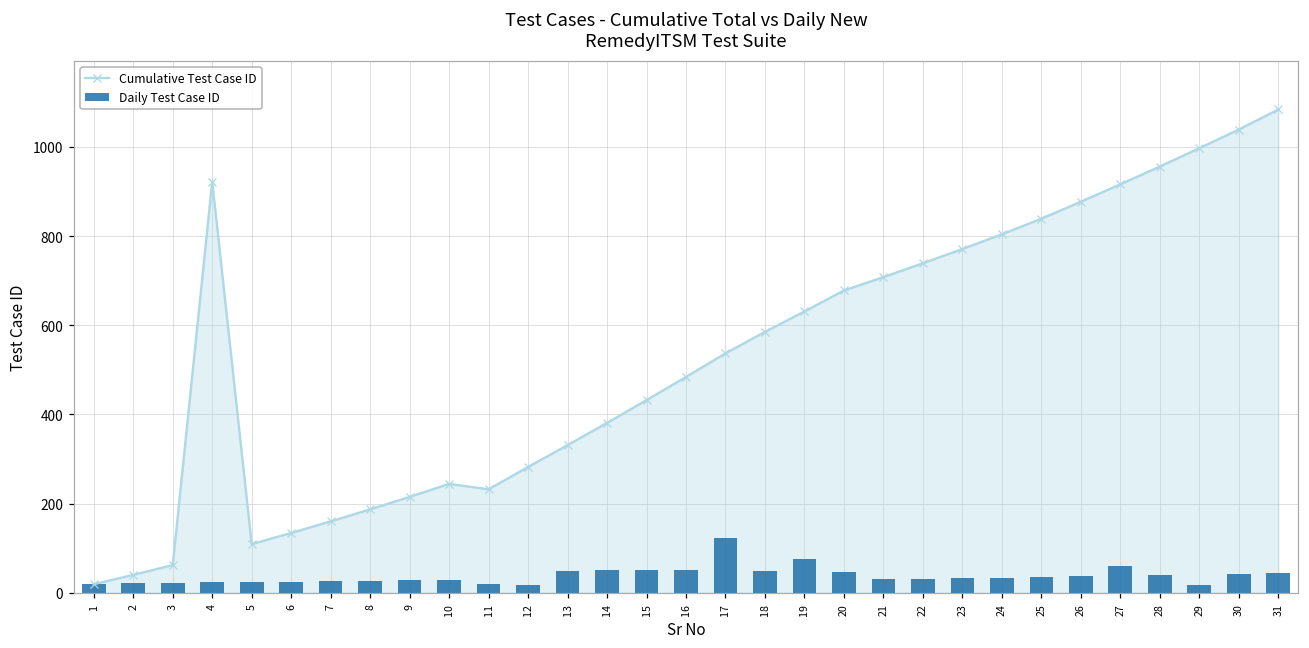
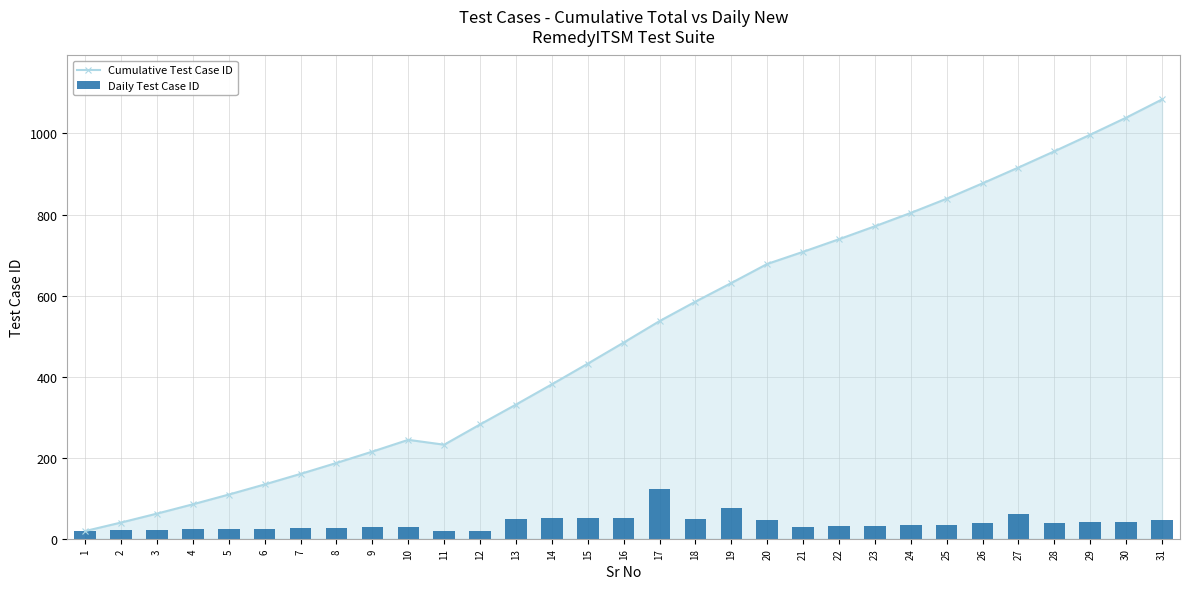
  {
    "Cumulative Test Case ID": {
      "1": 20,
      "2": 40,
      "3": 60,
-     "4": 920,
+     "4": 90,
      "5": 110,
      "6": 130,
      "7": 160,
      "8": 190,
      "9": 220,
      "10": 240,
      "11": 230,
      "12": 280,
      "13": 330,
      "14": 380,
      "15": 430,
      "16": 480,
      "17": 540,
      "18": 590,
      "19": 630,
      "20": 680,
      "21": 710,
      "22": 740,
      "23": 770,
      "24": 800,
      "25": 840,
      "26": 880,
      "27": 920,
      "28": 960,
      "29": 1000,
      "30": 1040,
      "31": 1080
    },
    "Daily Test Case ID": {
      "1": 20,
      "2": 20,
      "3": 20,
      "4": 20,
      "5": 20,
      "6": 30,
      "7": 30,
      "8": 30,
      "9": 30,
      "10": 30,
      "11": 20,
      "12": 20,
      "13": 50,
      "14": 50,
      "15": 50,
      "16": 50,
      "17": 120,
      "18": 50,
      "19": 80,
      "20": 50,
      "21": 30,
      "22": 30,
      "23": 30,
      "24": 30,
      "25": 40,
      "26": 40,
      "27": 60,
      "28": 40,
-     "29": 20,
+     "29": 40,
      "30": 40,
      "31": 50
    }
  }
